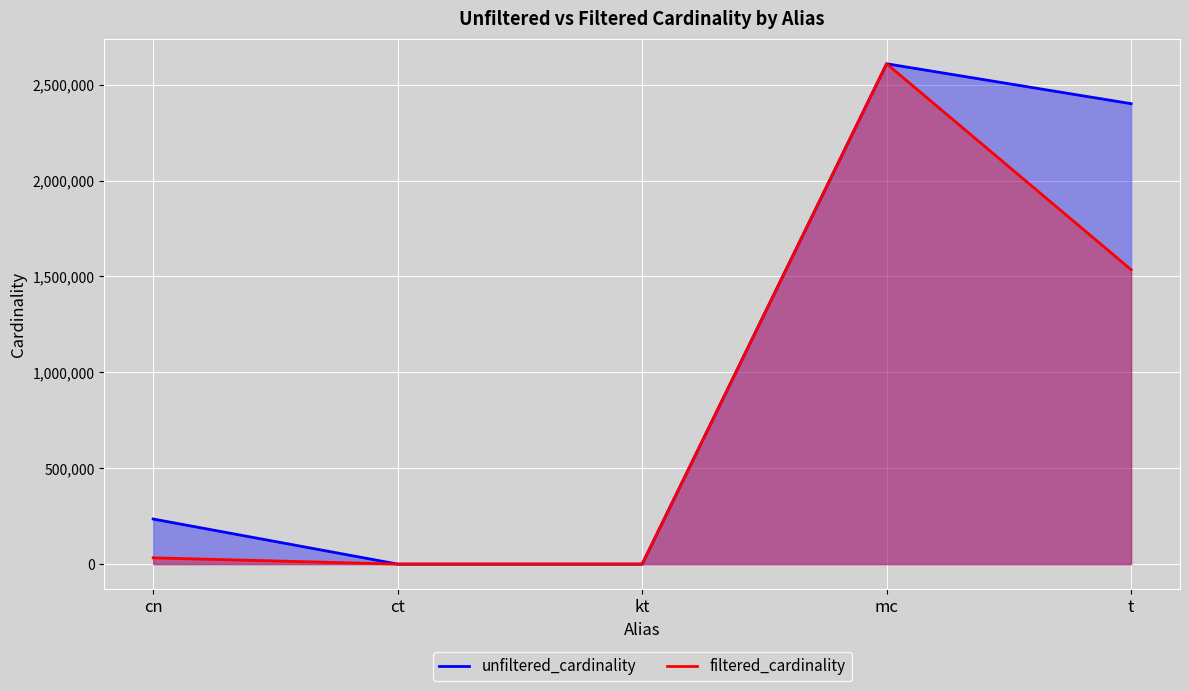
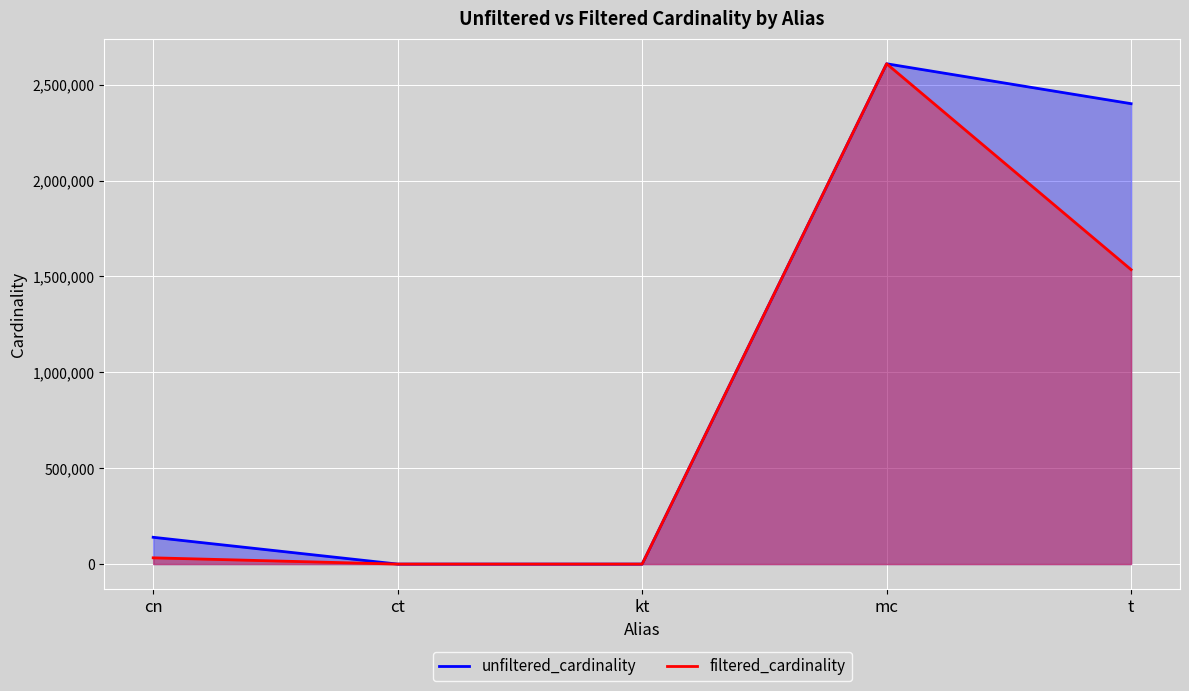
  {
    "unfiltered_cardinality": {
-     "cn": "230,000",
+     "cn": "140,000",
      "t": "2,400,000"
    },
    "filtered_cardinality": {
      "cn": "30,000",
      "t": "1,540,000"
    }
  }
